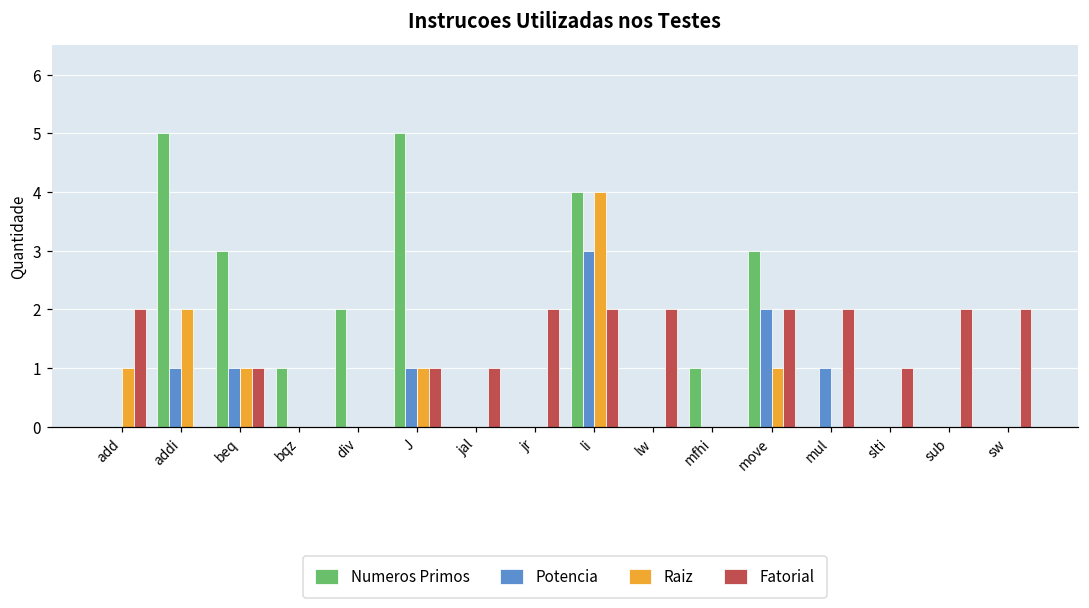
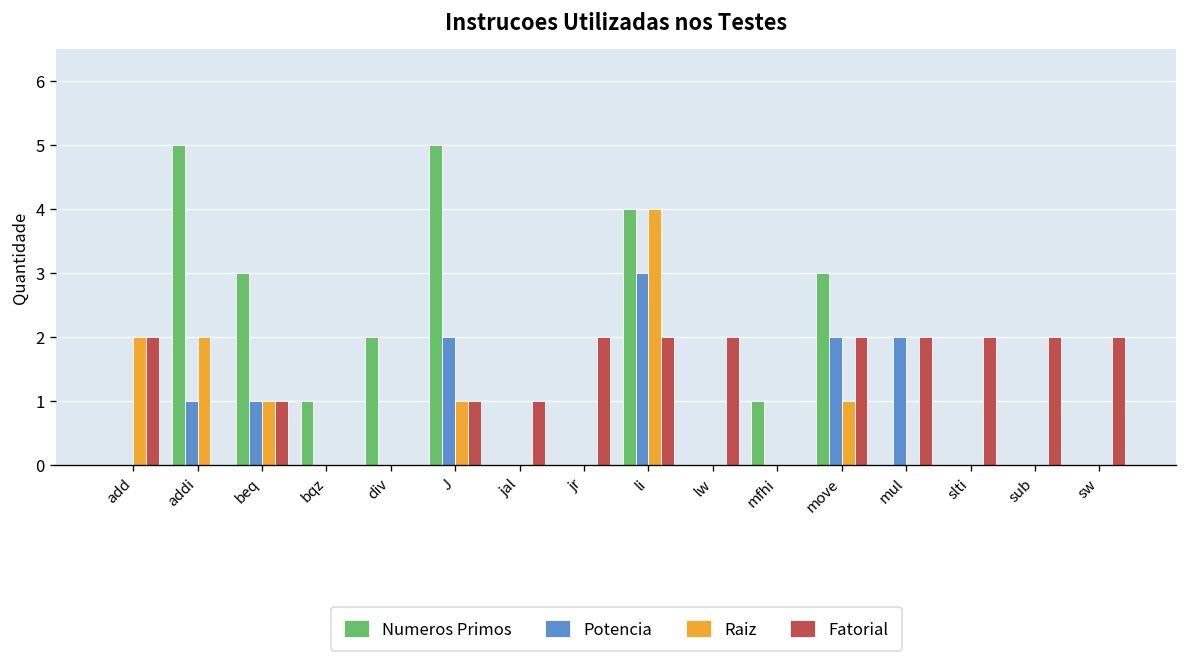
  {
    "Numeros Primos": {
      "add": 0,
      "addi": 5,
      "beq": 3,
      "bqz": 1,
      "div": 2,
      "J": 5,
      "jal": 0,
      "jr": 0,
      "li": 4,
      "lw": 0,
      "mfhi": 1,
      "move": 3,
      "mul": 0,
      "slti": 0,
      "sub": 0,
      "sw": 0
    },
    "Potencia": {
      "add": 0,
      "addi": 1,
      "beq": 1,
      "bqz": 0,
      "div": 0,
-     "J": 1,
+     "J": 2,
      "jal": 0,
      "jr": 0,
      "li": 3,
      "lw": 0,
      "mfhi": 0,
      "move": 2,
-     "mul": 1,
+     "mul": 2,
      "slti": 0,
      "sub": 0,
      "sw": 0
    },
    "Raiz": {
-     "add": 1,
+     "add": 2,
      "addi": 2,
      "beq": 1,
      "bqz": 0,
      "div": 0,
      "J": 1,
      "jal": 0,
      "jr": 0,
      "li": 4,
      "lw": 0,
      "mfhi": 0,
      "move": 1,
      "mul": 0,
      "slti": 0,
      "sub": 0,
      "sw": 0
    },
    "Fatorial": {
      "add": 2,
      "addi": 0,
      "beq": 1,
      "bqz": 0,
      "div": 0,
      "J": 1,
      "jal": 1,
      "jr": 2,
      "li": 2,
      "lw": 2,
      "mfhi": 0,
      "move": 2,
      "mul": 2,
-     "slti": 1,
+     "slti": 2,
      "sub": 2,
      "sw": 2
    }
  }
